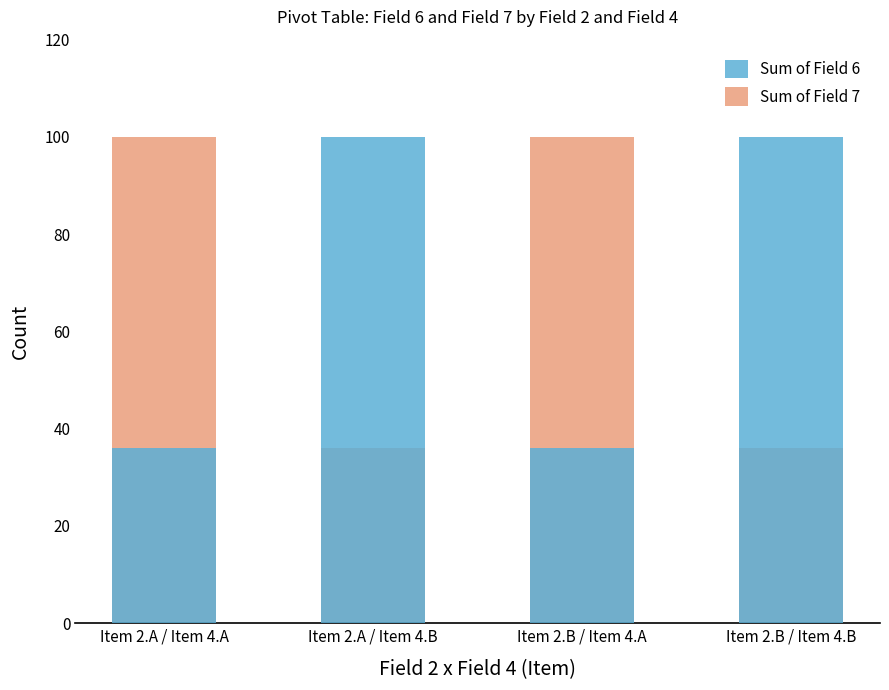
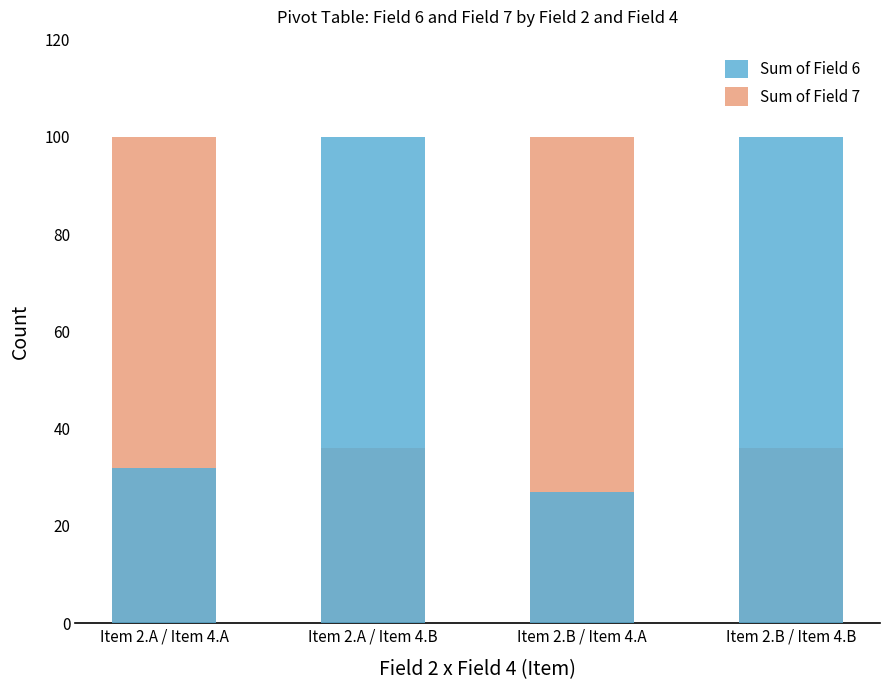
  {
    "Sum of Field 6": {
-     "Item 2.A / Item 4.A": 36,
+     "Item 2.A / Item 4.A": 32,
      "Item 2.A / Item 4.B": 100,
-     "Item 2.B / Item 4.A": 36,
+     "Item 2.B / Item 4.A": 27,
      "Item 2.B / Item 4.B": 100
    },
    "Sum of Field 7": {
      "Item 2.A / Item 4.A": 100,
      "Item 2.B / Item 4.A": 100
    }
  }
